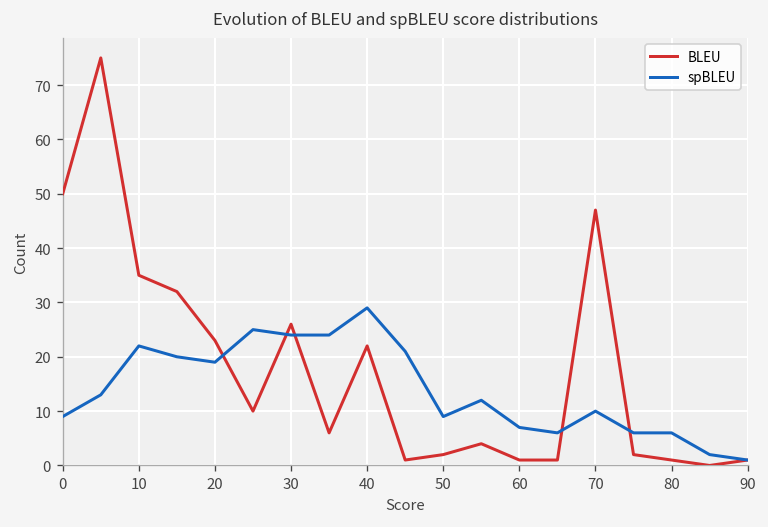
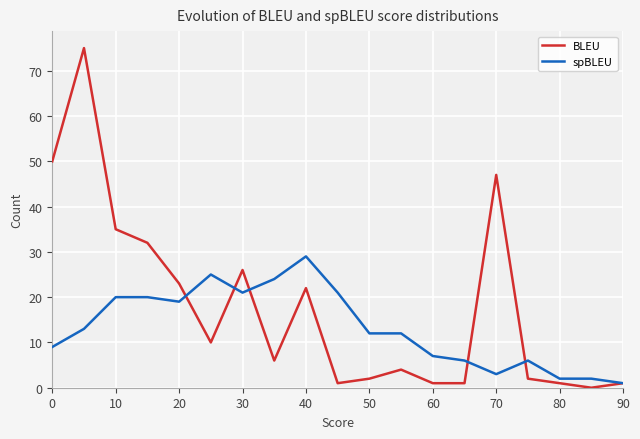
  {
    "BLEU": {
      "0": 50,
      "10": 35,
      "20": 23,
      "30": 26,
      "40": 22,
      "50": 2,
      "60": 1,
      "70": 47,
      "80": 1
    },
    "spBLEU": {
      "0": 9,
-     "10": 22,
+     "10": 20,
      "20": 19,
-     "30": 24,
+     "30": 21,
      "40": 29,
-     "50": 9,
+     "50": 12,
      "60": 7,
-     "70": 10,
-     "80": 6
+     "70": 3,
+     "80": 2
    }
  }
